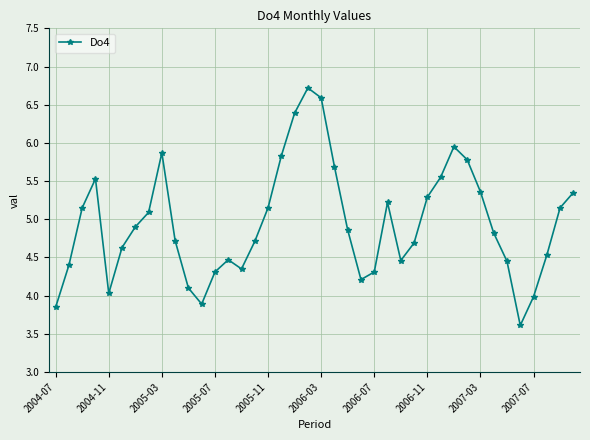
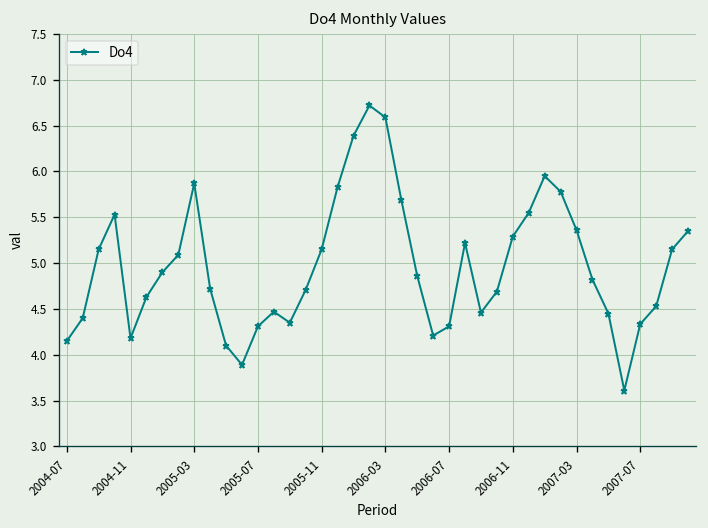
  {
-   "2004-07": 3.9,
-   "2004-11": 4.0,
+   "2004-07": 4.2,
+   "2004-11": 4.2,
    "2005-03": 5.9,
    "2005-07": 4.3,
    "2005-11": 5.2,
    "2006-03": 6.6,
    "2006-07": 4.3,
    "2006-11": 5.3,
    "2007-03": 5.4,
-   "2007-07": 4.0
+   "2007-07": 4.3
  }
